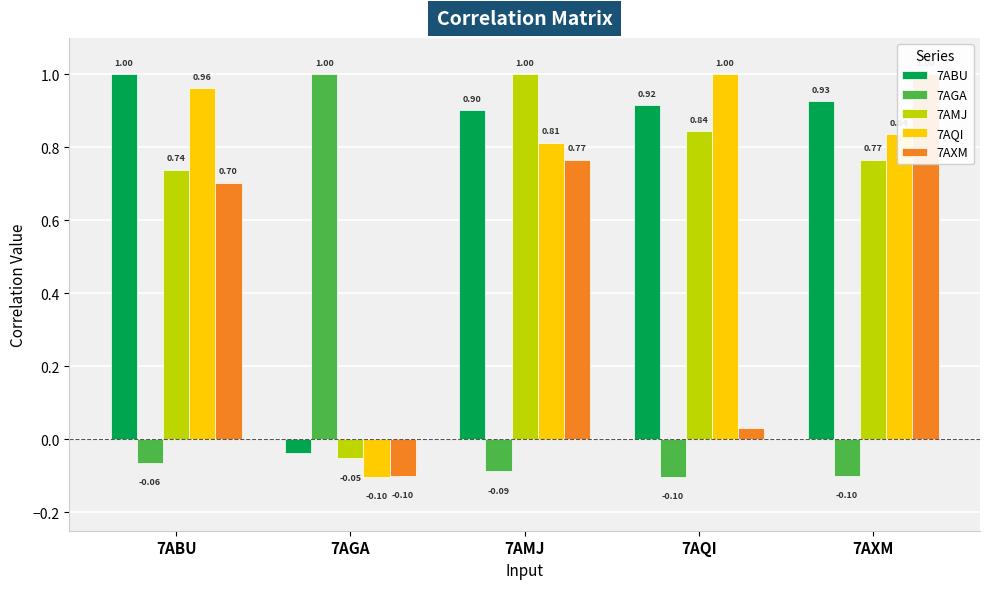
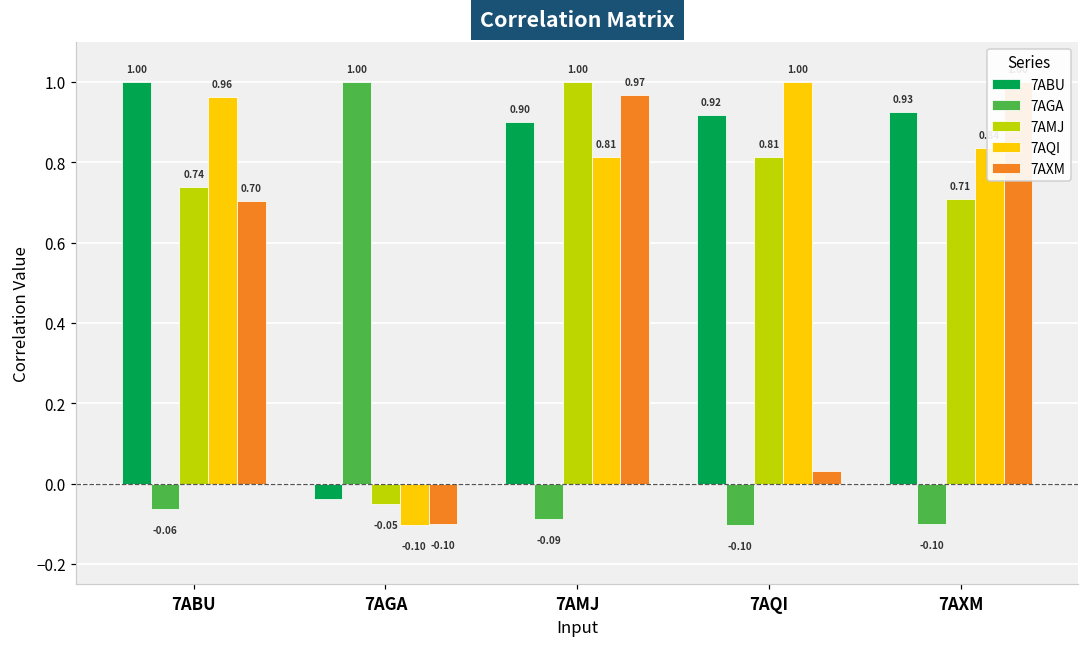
  {
    "7ABU": {
      "7ABU": 1.00,
      "7AMJ": 0.90,
      "7AQI": 0.92,
      "7AXM": 0.93
    },
    "7AGA": {
      "7ABU": -0.06,
      "7AGA": 1.00,
      "7AMJ": -0.09,
      "7AQI": -0.10,
      "7AXM": -0.10
    },
    "7AMJ": {
      "7ABU": 0.74,
      "7AGA": -0.05,
      "7AMJ": 1.00,
-     "7AQI": 0.84,
-     "7AXM": 0.77
+     "7AQI": 0.81,
+     "7AXM": 0.71
    },
    "7AQI": {
      "7ABU": 0.96,
      "7AGA": -0.10,
      "7AMJ": 0.81,
      "7AQI": 1.00
    },
    "7AXM": {
      "7ABU": 0.70,
      "7AGA": -0.10,
-     "7AMJ": 0.77
+     "7AMJ": 0.97
    }
  }
